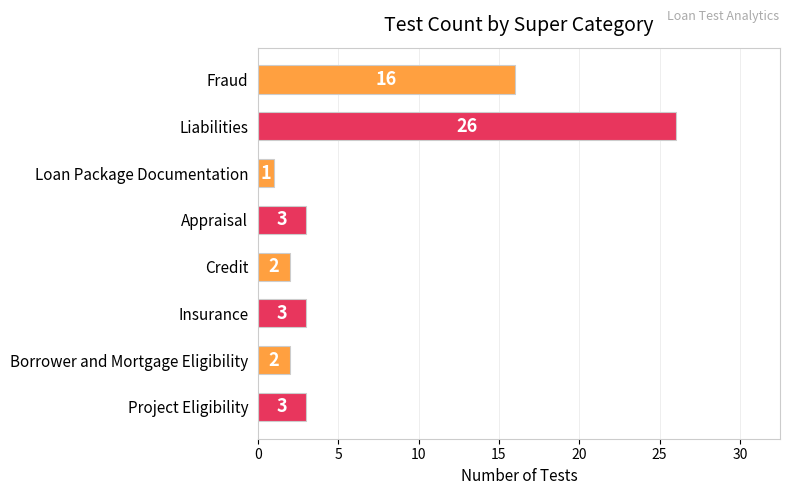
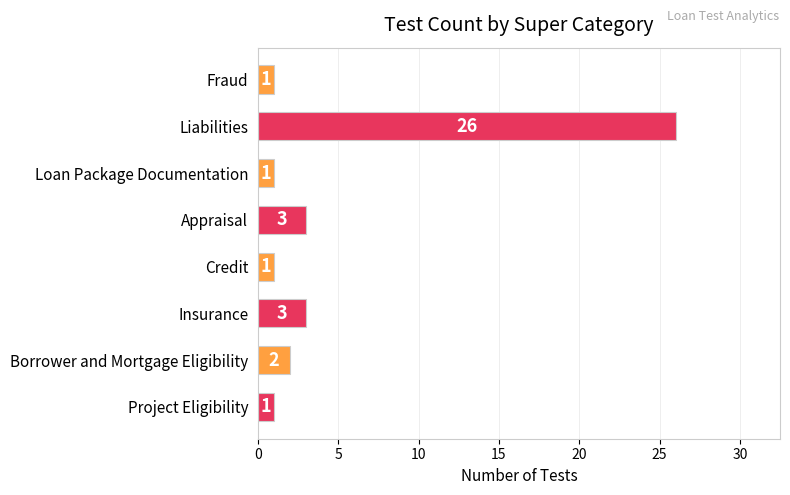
  {
-   "Fraud": 16,
+   "Fraud": 1,
    "Liabilities": 26,
    "Loan Package Documentation": 1,
    "Appraisal": 3,
-   "Credit": 2,
+   "Credit": 1,
    "Insurance": 3,
    "Borrower and Mortgage Eligibility": 2,
-   "Project Eligibility": 3
+   "Project Eligibility": 1
  }
